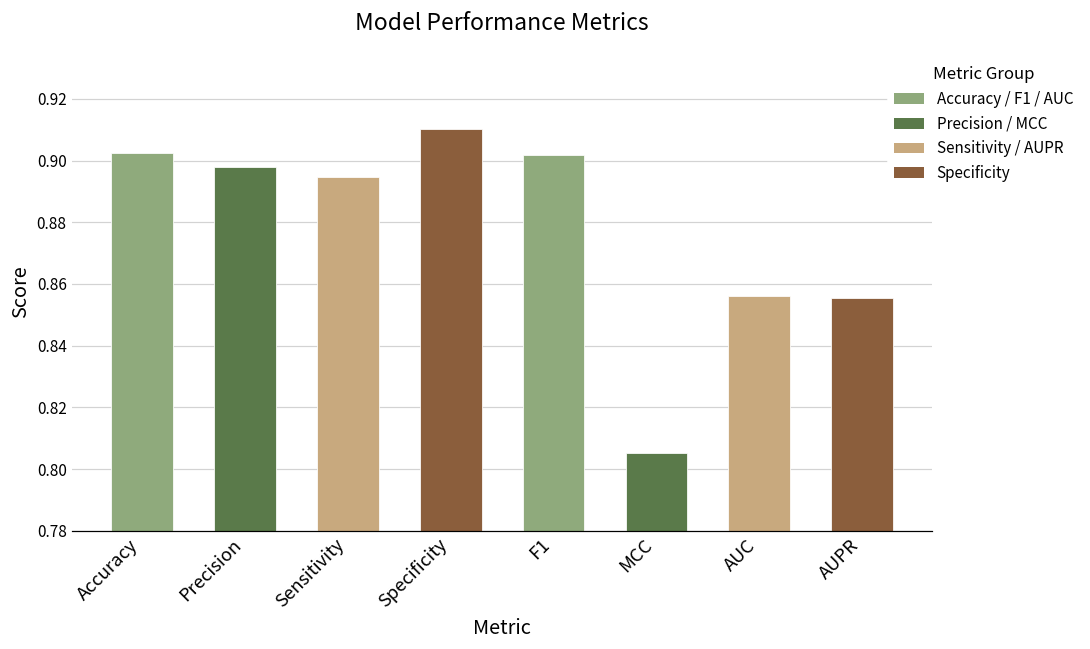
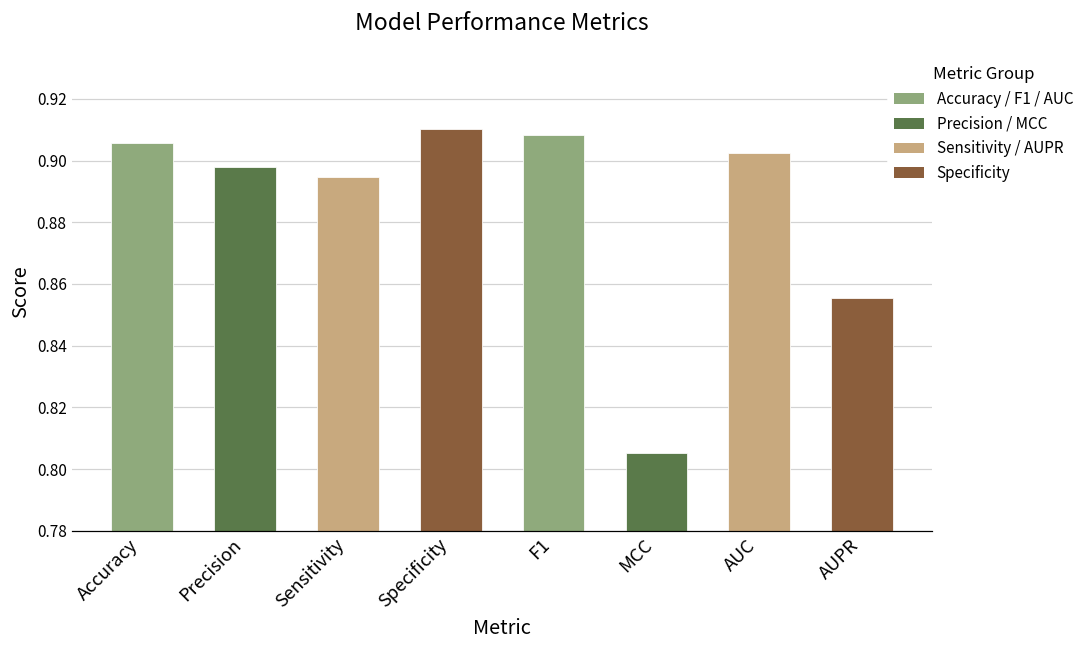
  {
-   "Accuracy": 0.903,
+   "Accuracy": 0.906,
    "Precision": 0.898,
    "Sensitivity": 0.895,
    "Specificity": 0.910,
-   "F1": 0.902,
+   "F1": 0.908,
    "MCC": 0.805,
-   "AUC": 0.856,
+   "AUC": 0.903,
    "AUPR": 0.855
  }
